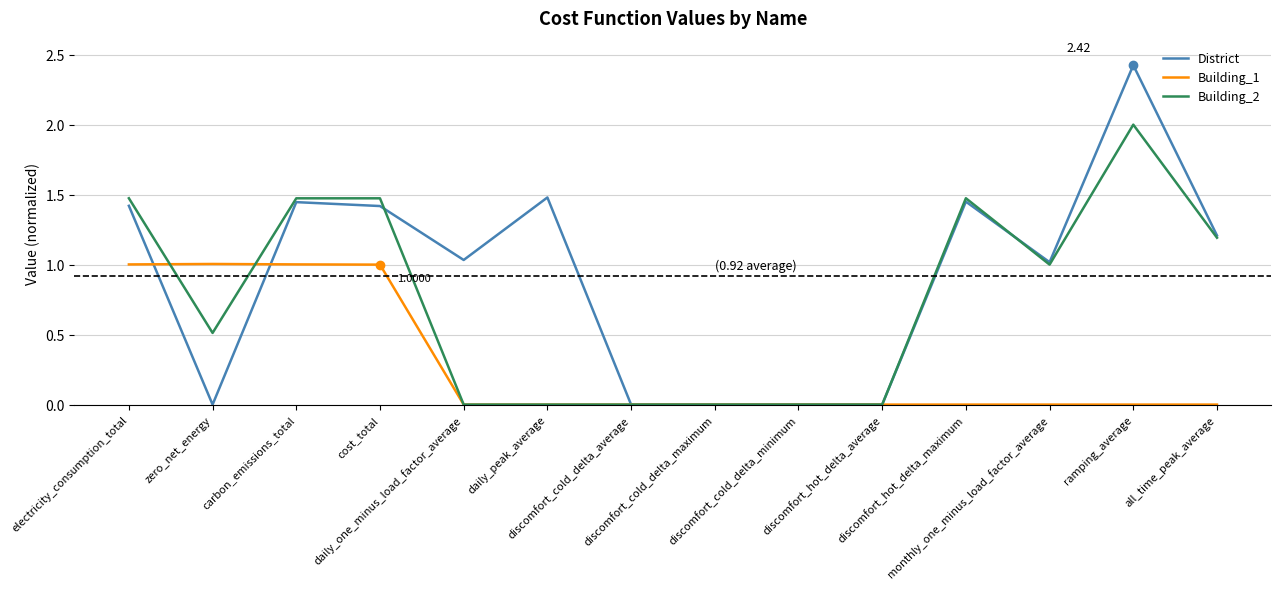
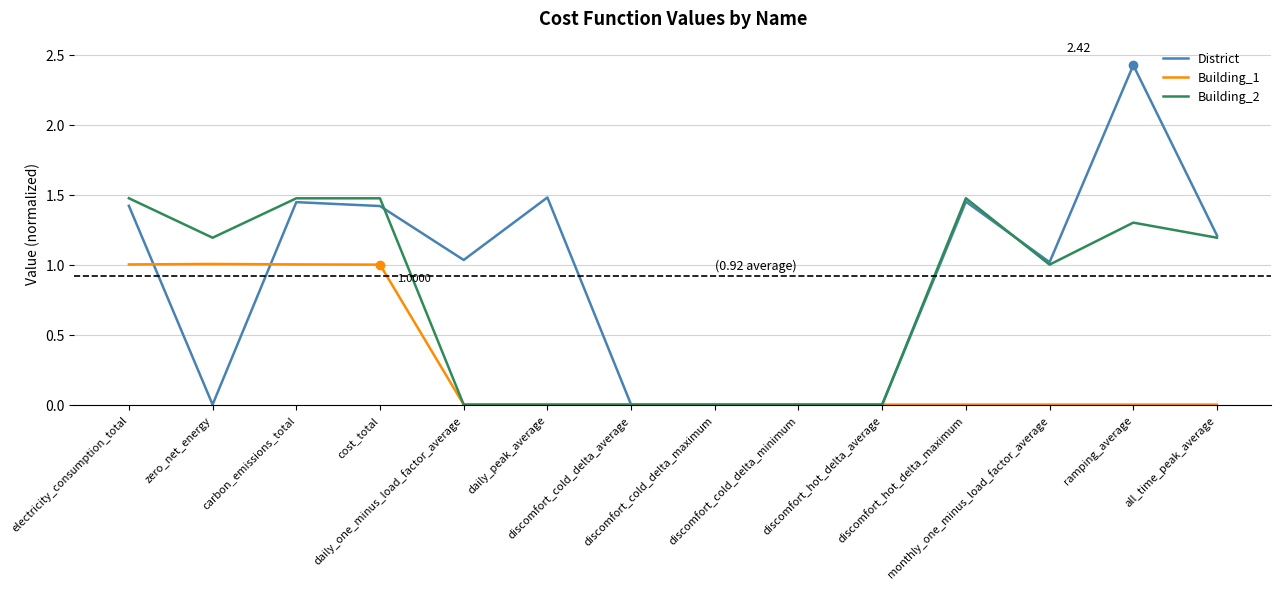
  {
    "Building_2": {
      "electricity_consumption_total": 1.47,
-     "zero_net_energy": 0.51,
+     "zero_net_energy": 1.19,
      "carbon_emissions_total": 1.47,
      "cost_total": 1.47,
      "discomfort_hot_delta_maximum": 1.47,
-     "ramping_average": 2.0
+     "ramping_average": 1.3
    }
  }
